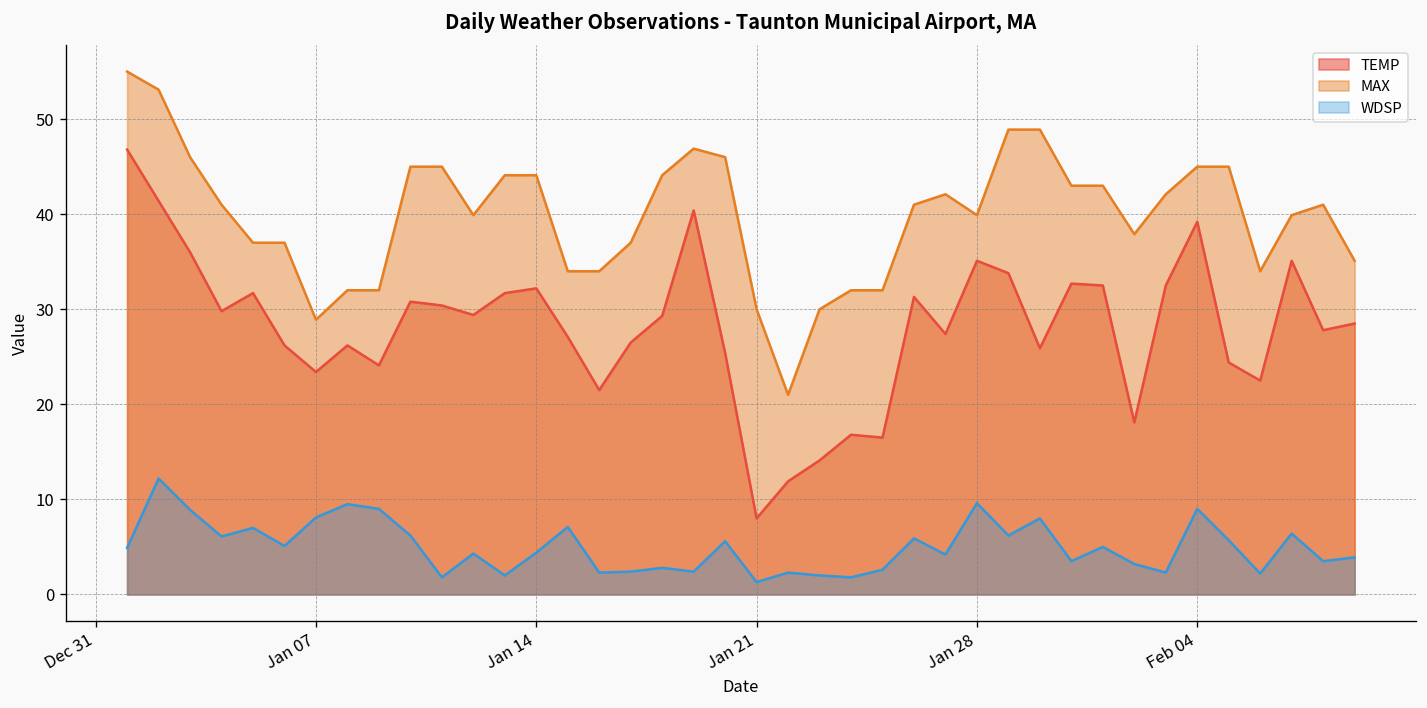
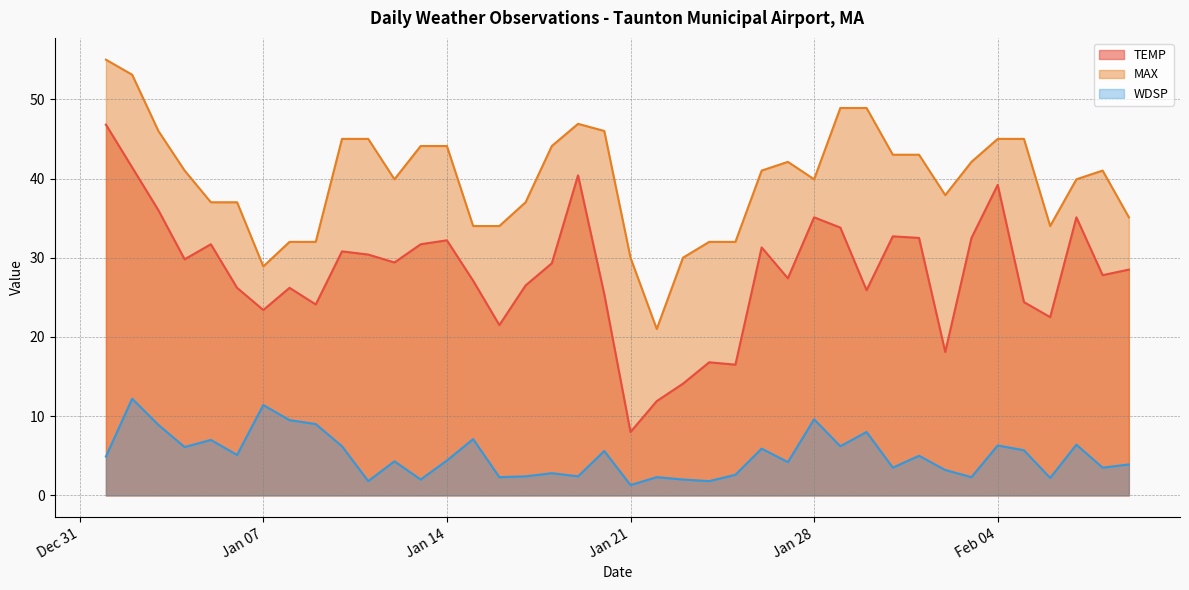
  {
    "WDSP": {
-     "Jan 07": 8,
+     "Jan 07": 11,
      "Jan 14": 4,
      "Jan 21": 1,
      "Jan 28": 10,
-     "Feb 04": 9
+     "Feb 04": 6
    }
  }
